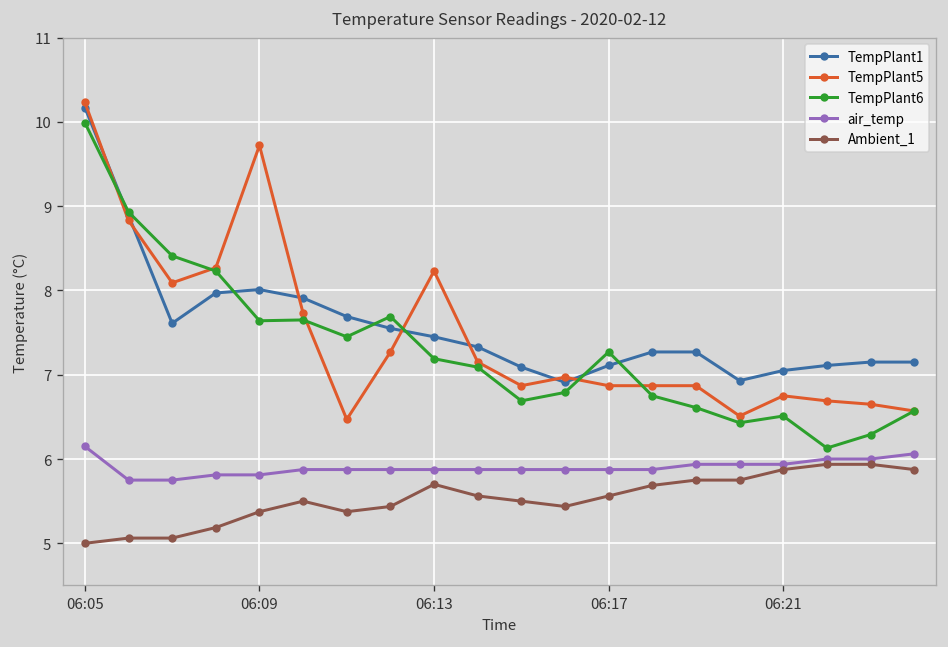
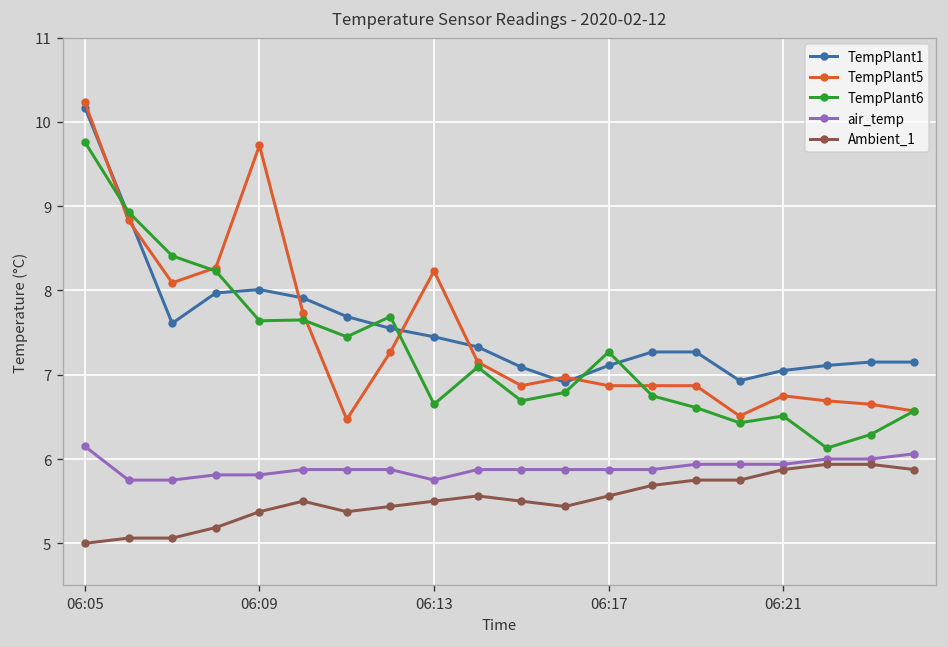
  {
    "TempPlant1": {
      "06:05": 10.2,
      "06:09": 8.0,
      "06:13": 7.5,
      "06:17": 7.1,
      "06:21": 7.1
    },
    "TempPlant5": {
      "06:05": 10.2,
      "06:09": 9.7,
      "06:13": 8.2,
      "06:17": 6.9,
      "06:21": 6.8
    },
    "TempPlant6": {
-     "06:05": 10.0,
+     "06:05": 9.8,
      "06:09": 7.6,
-     "06:13": 7.2,
+     "06:13": 6.7,
      "06:17": 7.3,
      "06:21": 6.5
    },
    "air_temp": {
      "06:05": 6.2,
      "06:09": 5.8,
-     "06:13": 5.9,
+     "06:13": 5.8,
      "06:17": 5.9,
      "06:21": 5.9
    },
    "Ambient_1": {
      "06:05": 5.0,
      "06:09": 5.4,
-     "06:13": 5.7,
+     "06:13": 5.5,
      "06:17": 5.6,
      "06:21": 5.9
    }
  }
